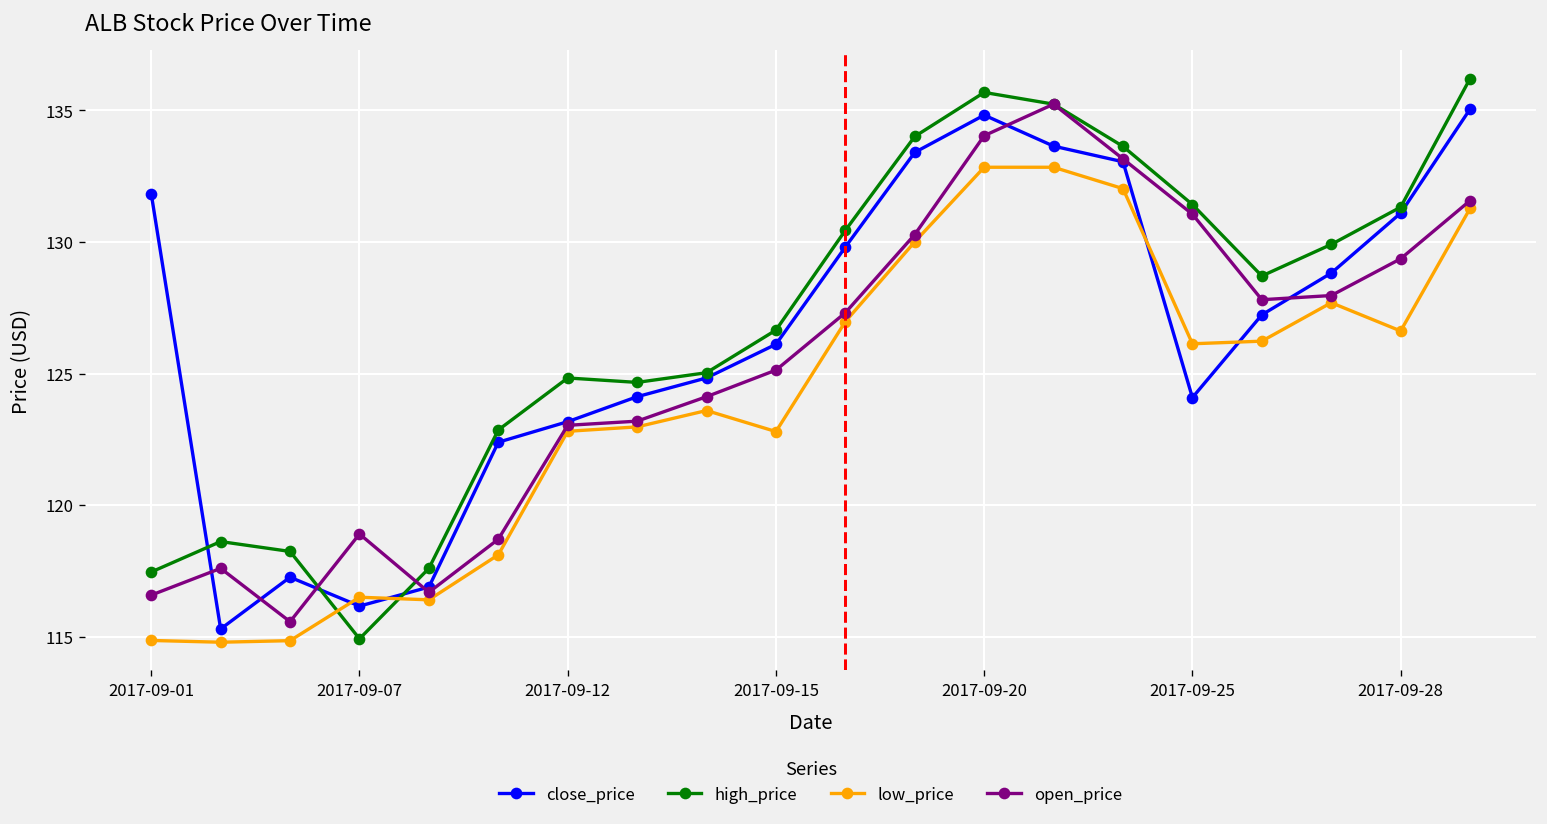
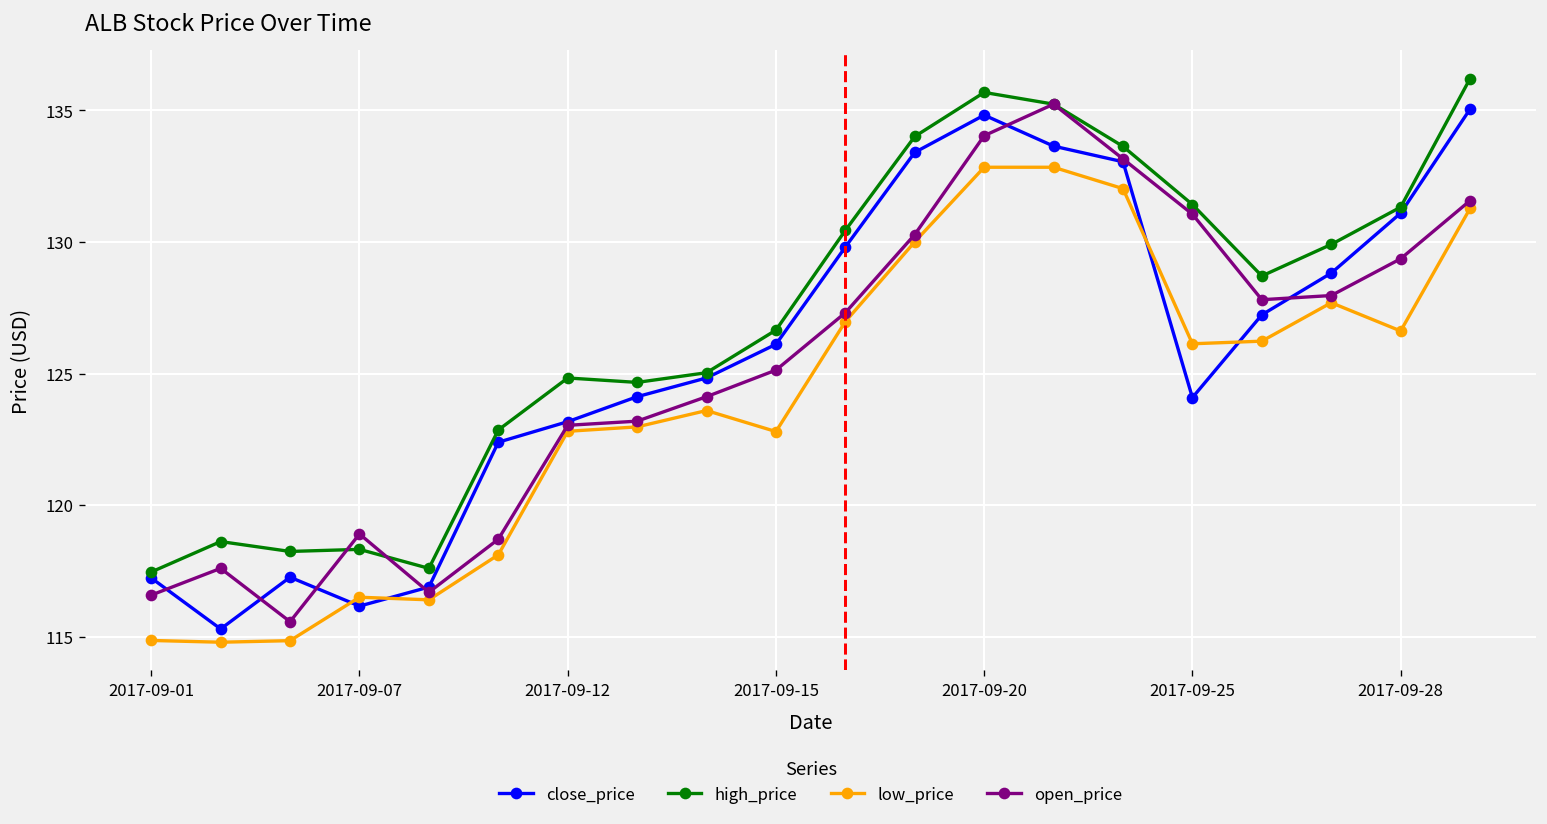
  {
    "close_price": {
-     "2017-09-01": 131.8,
+     "2017-09-01": 117.2,
      "2017-09-07": 116.2,
      "2017-09-12": 123.2,
      "2017-09-15": 126.1,
      "2017-09-20": 134.8,
      "2017-09-25": 124.1,
      "2017-09-28": 131.1
    },
    "high_price": {
      "2017-09-01": 117.5,
-     "2017-09-07": 114.9,
+     "2017-09-07": 118.3,
      "2017-09-12": 124.8,
      "2017-09-15": 126.7,
      "2017-09-20": 135.7,
      "2017-09-25": 131.4,
      "2017-09-28": 131.3
    },
    "low_price": {
      "2017-09-01": 114.9,
      "2017-09-07": 116.5,
      "2017-09-12": 122.8,
      "2017-09-15": 122.8,
      "2017-09-20": 132.8,
      "2017-09-25": 126.1,
      "2017-09-28": 126.6
    },
    "open_price": {
      "2017-09-01": 116.6,
      "2017-09-07": 118.9,
      "2017-09-12": 123.0,
      "2017-09-15": 125.1,
      "2017-09-20": 134.0,
      "2017-09-25": 131.1,
      "2017-09-28": 129.4
    }
  }
